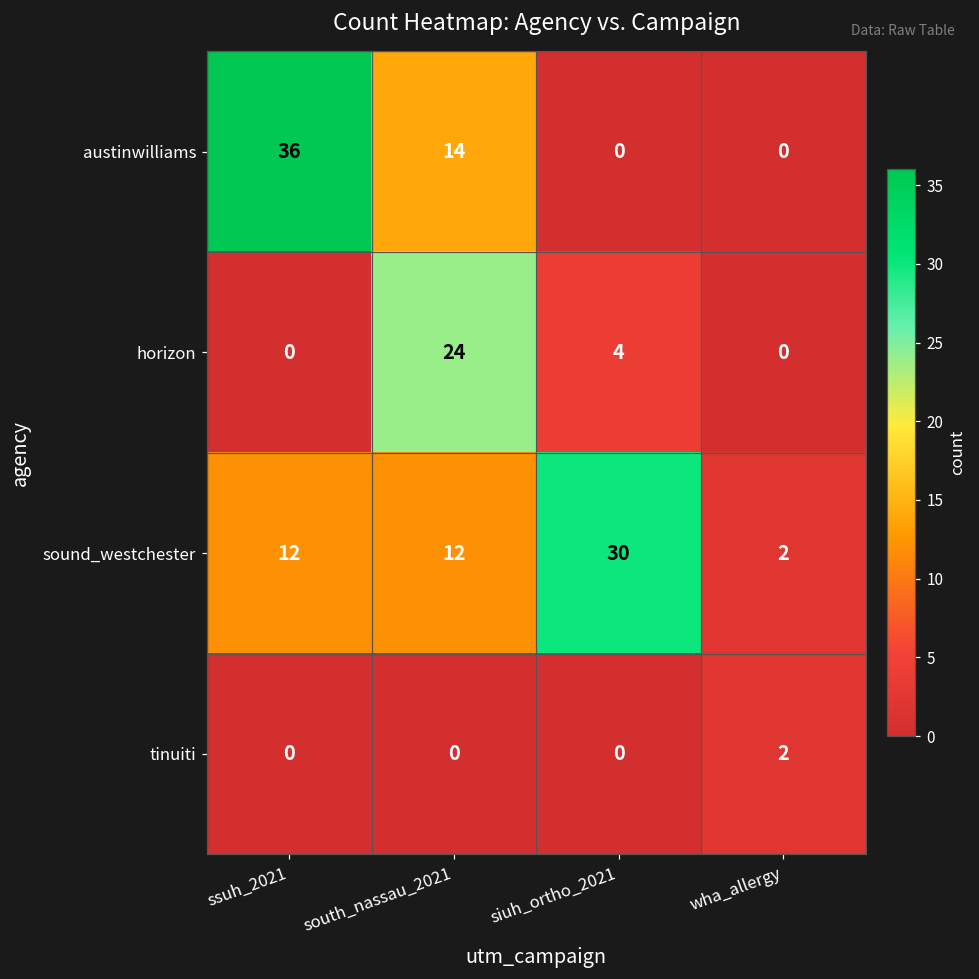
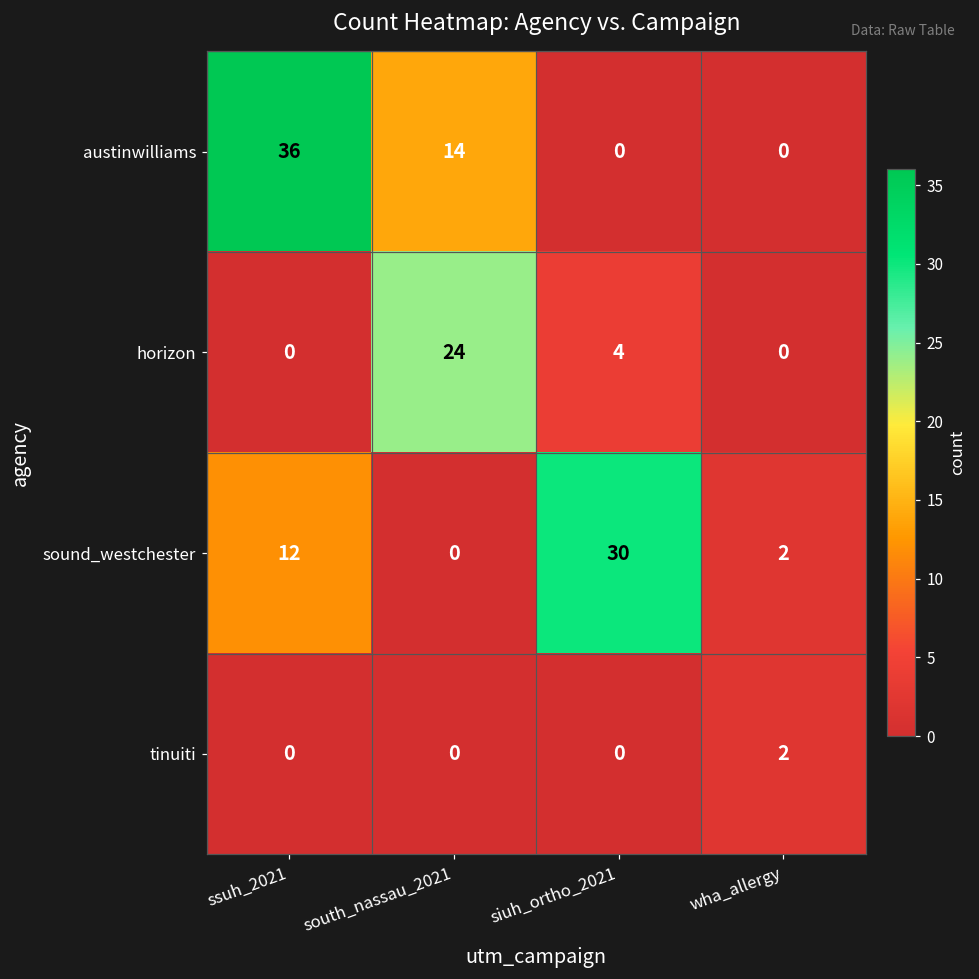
  {
    "austinwilliams": {
      "ssuh_2021": 36,
      "south_nassau_2021": 14,
      "siuh_ortho_2021": 0,
      "wha_allergy": 0
    },
    "horizon": {
      "ssuh_2021": 0,
      "south_nassau_2021": 24,
      "siuh_ortho_2021": 4,
      "wha_allergy": 0
    },
    "sound_westchester": {
      "ssuh_2021": 12,
-     "south_nassau_2021": 12,
+     "south_nassau_2021": 0,
      "siuh_ortho_2021": 30,
      "wha_allergy": 2
    },
    "tinuiti": {
      "ssuh_2021": 0,
      "south_nassau_2021": 0,
      "siuh_ortho_2021": 0,
      "wha_allergy": 2
    }
  }
